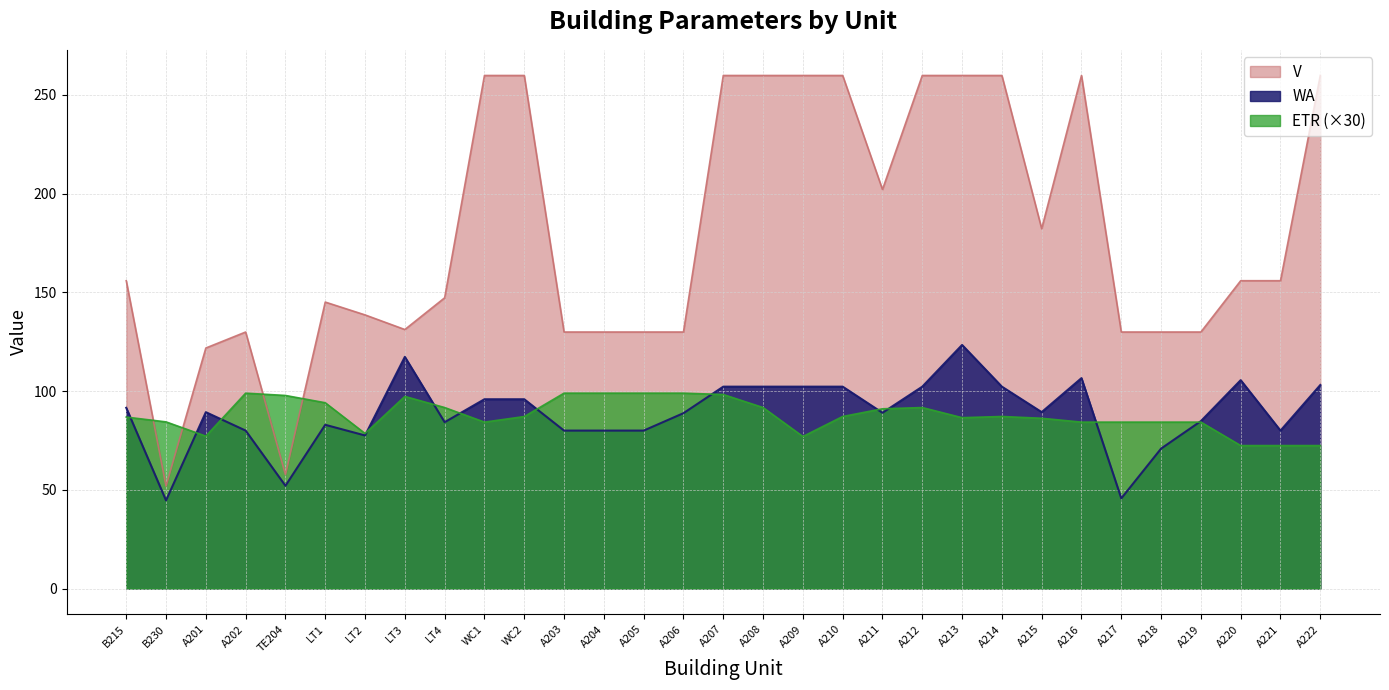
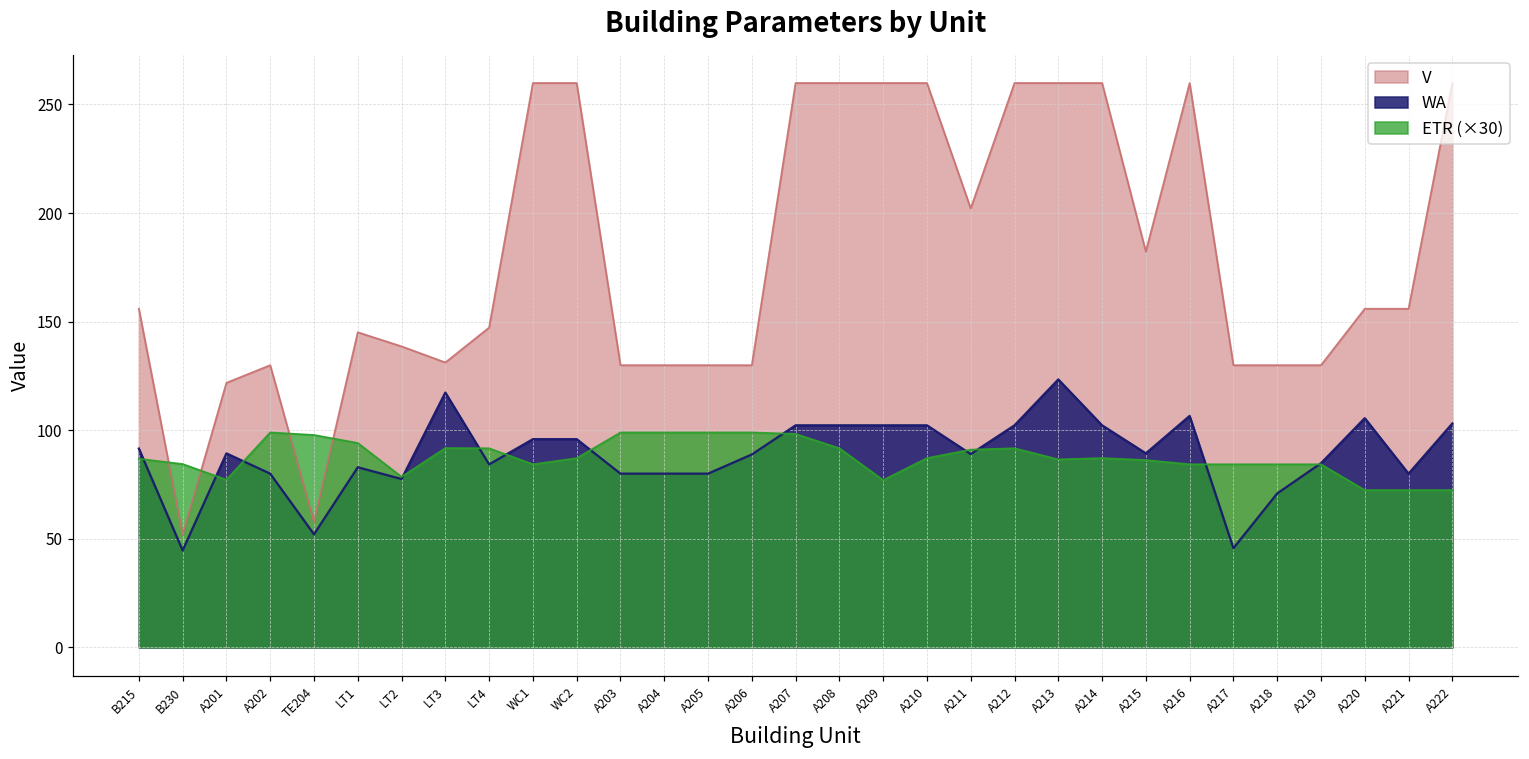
  {
    "V": {
      "B215": 156,
      "B230": 52,
      "A201": 122,
      "A202": 130,
      "TE204": 58,
      "LT1": 145,
      "LT2": 139,
      "LT3": 131,
      "LT4": 147,
      "WC1": 260,
      "WC2": 260,
      "A203": 130,
      "A204": 130,
      "A205": 130,
      "A206": 130,
      "A207": 260,
      "A208": 260,
      "A209": 260,
      "A210": 260,
      "A211": 202,
      "A212": 260,
      "A213": 260,
      "A214": 260,
      "A215": 182,
      "A216": 260,
      "A217": 130,
      "A218": 130,
      "A219": 130,
      "A220": 156,
      "A221": 156
    },
    "WA": {
      "B215": 92,
      "B230": 45,
      "A201": 89,
      "A202": 80,
      "TE204": 52,
      "LT1": 83,
      "LT3": 117,
      "LT4": 84,
      "WC1": 96,
      "WC2": 96,
      "A203": 80,
      "A204": 80,
      "A205": 80,
      "A206": 89,
      "A207": 102,
      "A208": 102,
      "A209": 102,
      "A210": 102,
      "A211": 89,
      "A212": 102,
      "A213": 123,
      "A214": 102,
      "A215": 89,
      "A216": 107,
      "A217": 46,
      "A218": 71,
      "A220": 106,
      "A221": 80,
      "A222": 103
    },
    "ETR (×30)": {
      "B215": 87,
      "B230": 84,
      "A201": 77,
      "A202": 99,
      "TE204": 98,
      "LT1": 94,
-     "LT3": 97,
+     "LT3": 92,
      "LT4": 92,
      "WC1": 84,
      "WC2": 87,
      "A203": 99,
      "A204": 99,
      "A205": 99,
      "A206": 99,
      "A207": 98,
      "A208": 92,
      "A209": 77,
      "A210": 87,
      "A211": 91,
      "A212": 92,
      "A213": 87,
      "A214": 87,
      "A215": 86,
      "A216": 84,
      "A217": 84,
      "A218": 84,
      "A220": 72,
      "A221": 72,
      "A222": 72
    }
  }
